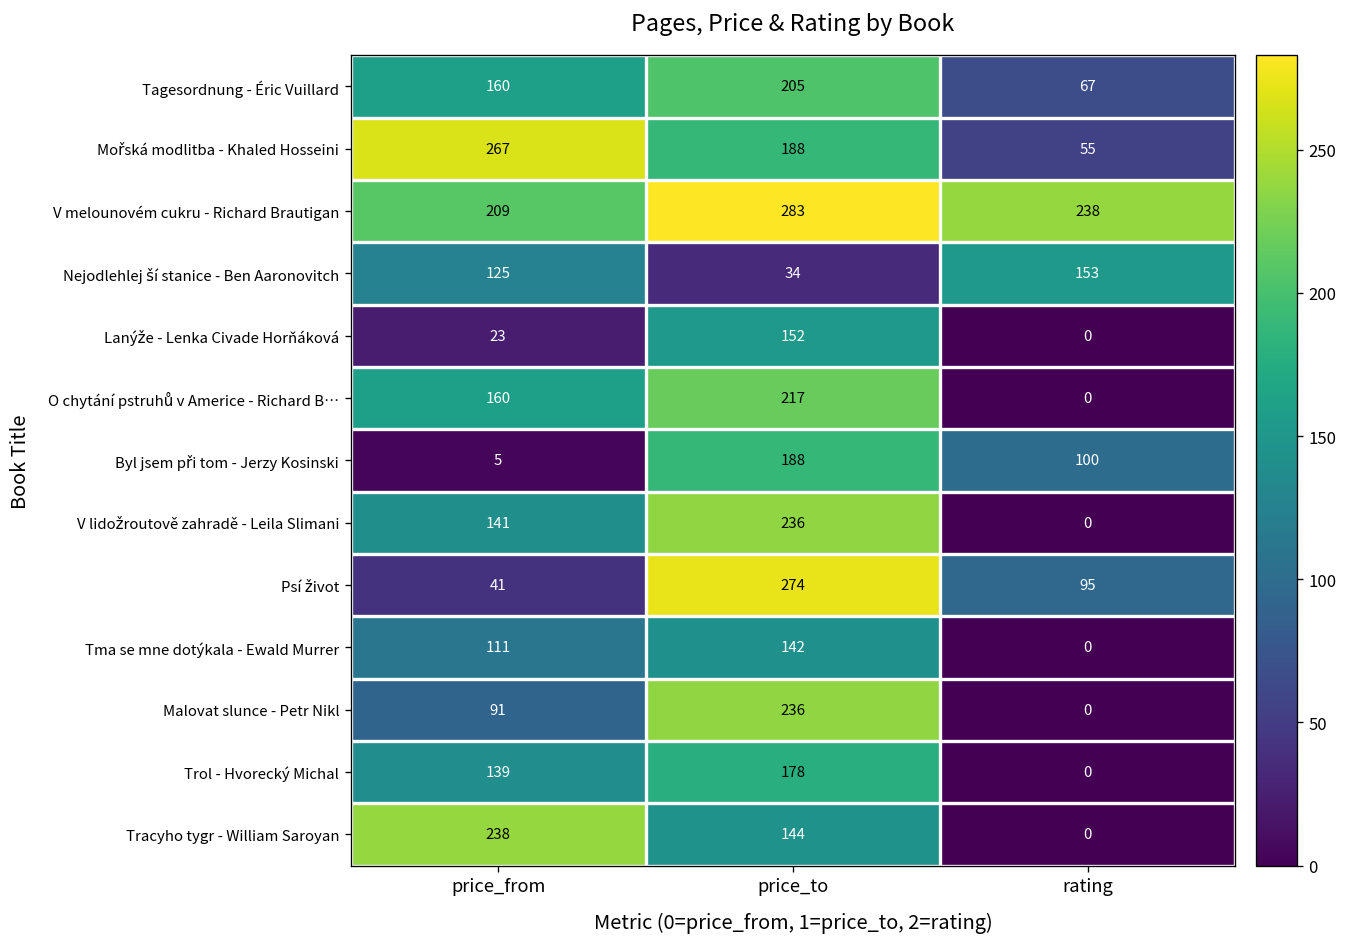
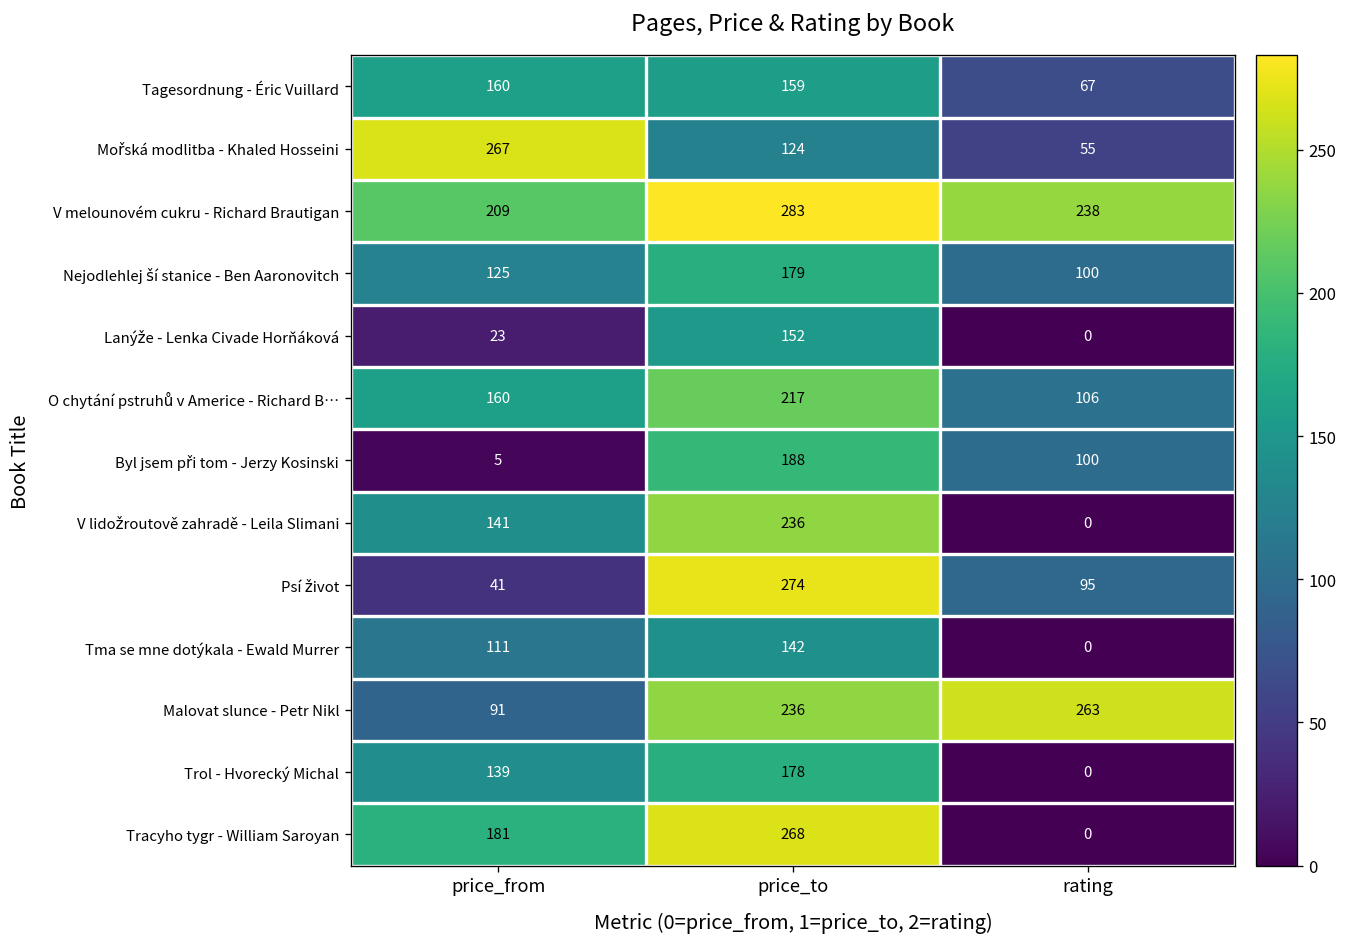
  {
    "Tagesordnung - Éric Vuillard": {
      "price_from": 160,
-     "price_to": 205,
+     "price_to": 159,
      "rating": 67
    },
    "Mořská modlitba - Khaled Hosseini": {
      "price_from": 267,
-     "price_to": 188,
+     "price_to": 124,
      "rating": 55
    },
    "V melounovém cukru - Richard Brautigan": {
      "price_from": 209,
      "price_to": 283,
      "rating": 238
    },
    "Nejodlehlej ší stanice - Ben Aaronovitch": {
      "price_from": 125,
-     "price_to": 34,
-     "rating": 153
+     "price_to": 179,
+     "rating": 100
    },
    "Lanýže - Lenka Civade Horňáková": {
      "price_from": 23,
      "price_to": 152,
      "rating": 0
    },
    "O chytání pstruhů v Americe - Richard B…": {
      "price_from": 160,
      "price_to": 217,
-     "rating": 0
+     "rating": 106
    },
    "Byl jsem při tom - Jerzy Kosinski": {
      "price_from": 5,
      "price_to": 188,
      "rating": 100
    },
    "V lidožroutově zahradě - Leila Slimani": {
      "price_from": 141,
      "price_to": 236,
      "rating": 0
    },
    "Psí život": {
      "price_from": 41,
      "price_to": 274,
      "rating": 95
    },
    "Tma se mne dotýkala - Ewald Murrer": {
      "price_from": 111,
      "price_to": 142,
      "rating": 0
    },
    "Malovat slunce - Petr Nikl": {
      "price_from": 91,
      "price_to": 236,
-     "rating": 0
+     "rating": 263
    },
    "Trol - Hvorecký Michal": {
      "price_from": 139,
      "price_to": 178,
      "rating": 0
    },
    "Tracyho tygr - William Saroyan": {
-     "price_from": 238,
-     "price_to": 144,
+     "price_from": 181,
+     "price_to": 268,
      "rating": 0
    }
  }
